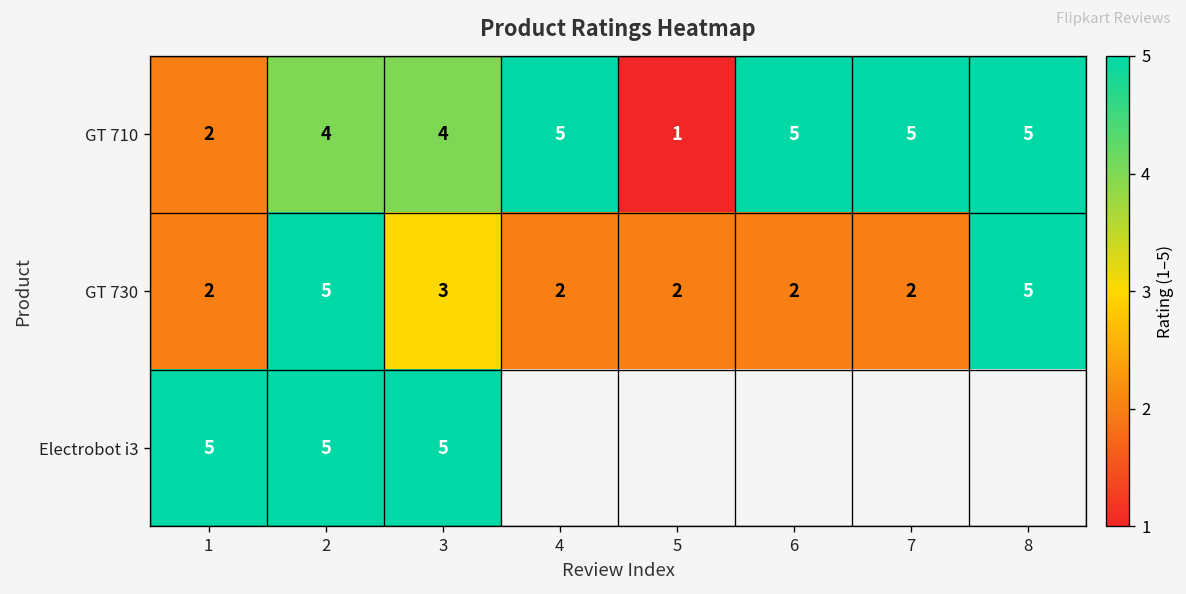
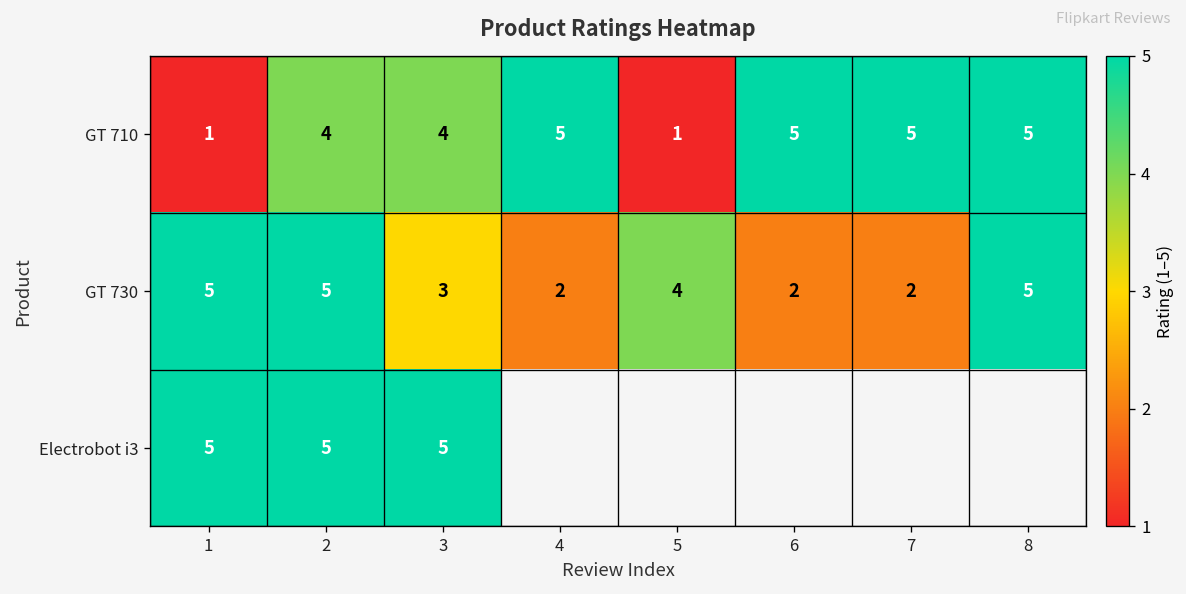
  {
    "GT 710": {
-     "1": 2,
+     "1": 1,
      "2": 4,
      "3": 4,
      "4": 5,
      "5": 1,
      "6": 5,
      "7": 5,
      "8": 5
    },
    "GT 730": {
-     "1": 2,
+     "1": 5,
      "2": 5,
      "3": 3,
      "4": 2,
-     "5": 2,
+     "5": 4,
      "6": 2,
      "7": 2,
      "8": 5
    },
    "Electrobot i3": {
      "1": 5,
      "2": 5,
      "3": 5
    }
  }
